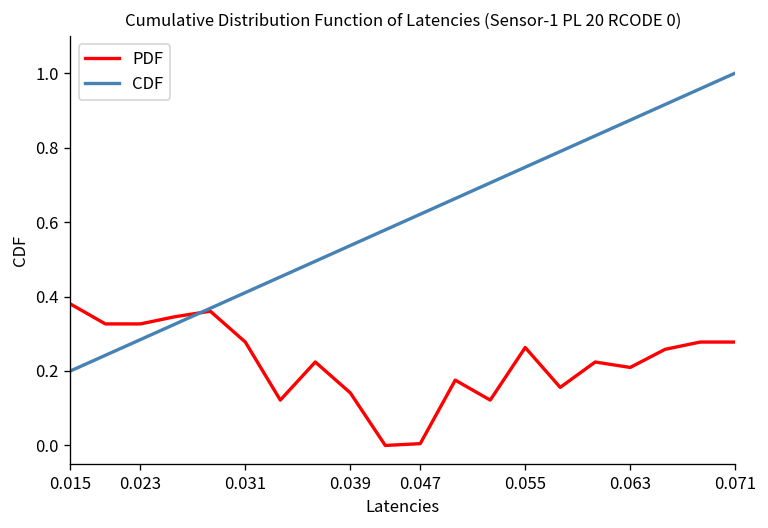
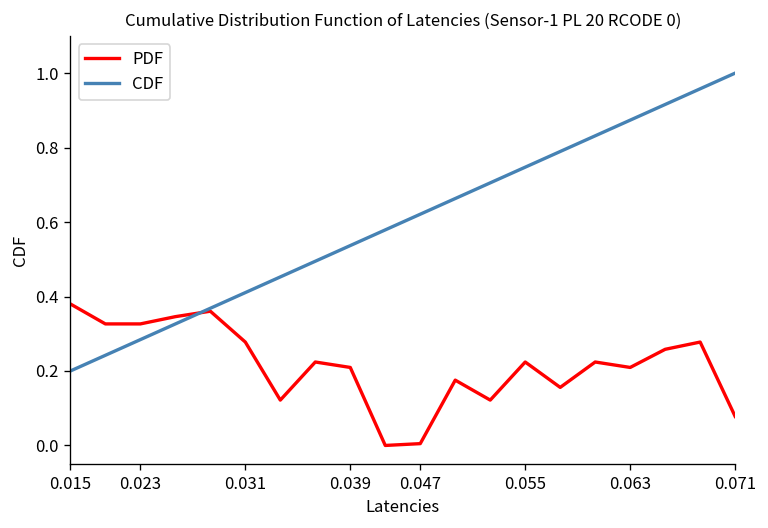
  {
    "PDF": {
      "0.015": 0.38,
      "0.023": 0.33,
      "0.031": 0.28,
-     "0.039": 0.14,
+     "0.039": 0.21,
      "0.047": 0.00,
-     "0.055": 0.26,
+     "0.055": 0.22,
      "0.063": 0.21,
-     "0.071": 0.28
+     "0.071": 0.08
    },
    "CDF": {
      "0.015": 0.20,
      "0.023": 0.28,
      "0.031": 0.41,
      "0.039": 0.54,
      "0.047": 0.62,
      "0.055": 0.75,
      "0.063": 0.87,
      "0.071": 1.00
    }
  }
